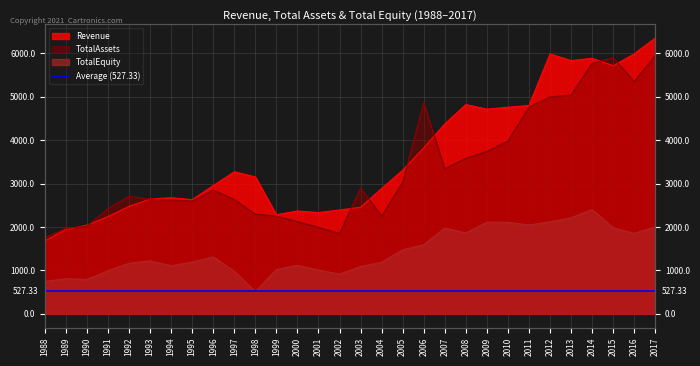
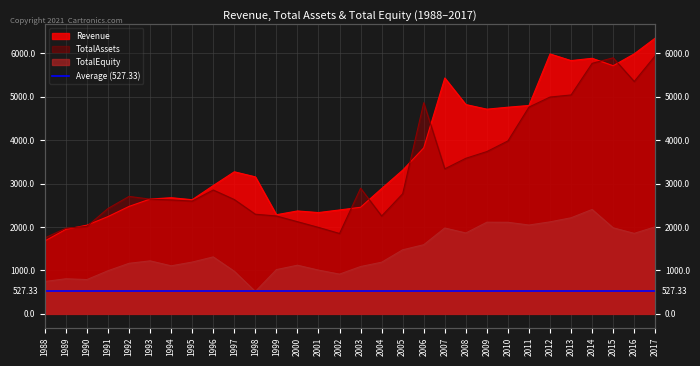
  {
    "Revenue": {
      "1988": 1700,
      "1991": 2200,
      "1992": 2500,
      "1996": 3000,
      "1997": 3300,
      "1998": 3200,
      "2000": 2400,
      "2001": 2300,
      "2002": 2400,
      "2003": 2500,
      "2004": 2900,
      "2005": 3300,
      "2006": 3800,
-     "2007": 4400,
+     "2007": 5400,
      "2008": 4800,
      "2009": 4700,
      "2010": 4800,
      "2012": 6000,
      "2013": 5800,
      "2014": 5900,
      "2015": 5700,
      "2016": 6000,
      "2017": 6300
    },
    "TotalAssets": {
      "1988": 1700,
      "1991": 2400,
      "1992": 2700,
      "1996": 2900,
      "1997": 2600,
      "1998": 2300,
      "2000": 2100,
      "2001": 2000,
      "2002": 1900,
      "2003": 2900,
      "2004": 2300,
-     "2005": 3000,
+     "2005": 2800,
      "2006": 4900,
      "2007": 3300,
      "2008": 3600,
      "2009": 3700,
      "2010": 4000,
      "2012": 5000,
      "2013": 5000,
      "2014": 5800,
      "2015": 5900,
      "2016": 5300,
      "2017": 5900
    },
    "TotalEquity": {
      "1989": 800,
      "1990": 800,
      "1991": 1000,
      "1992": 1200,
      "1993": 1200,
      "1994": 1100,
      "1995": 1200,
      "1996": 1300,
      "1997": 1000,
      "1998": 500,
      "1999": 1000,
      "2000": 1100,
      "2001": 1000,
      "2002": 900,
      "2003": 1100,
      "2004": 1200,
      "2005": 1500,
      "2006": 1600,
      "2007": 2000,
      "2008": 1900,
      "2009": 2100,
      "2010": 2100,
      "2011": 2000,
      "2012": 2100,
      "2013": 2200,
      "2014": 2400,
      "2015": 2000,
      "2016": 1900,
      "2017": 2000
    }
  }
